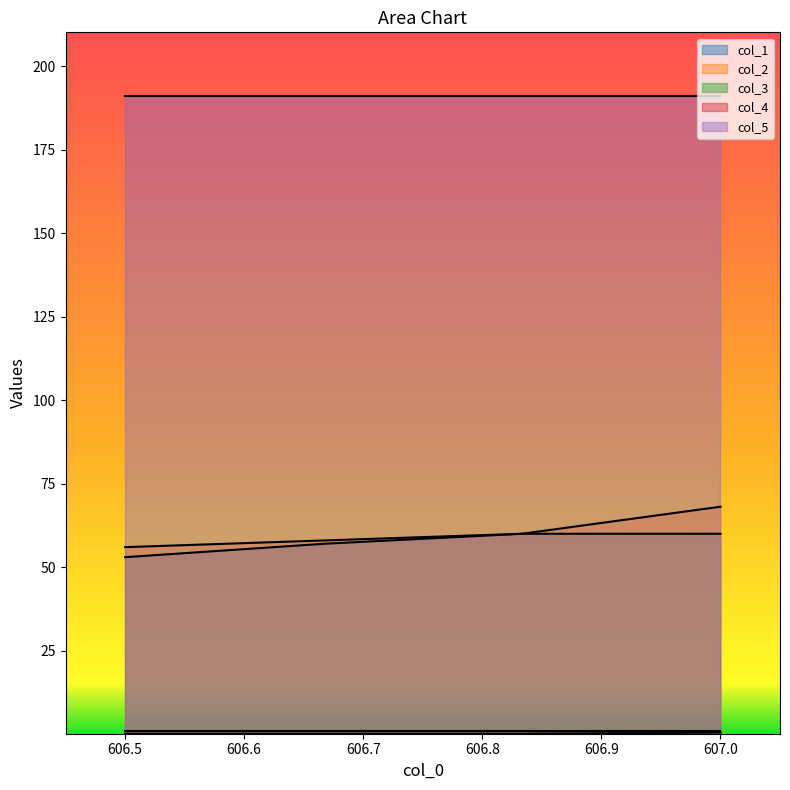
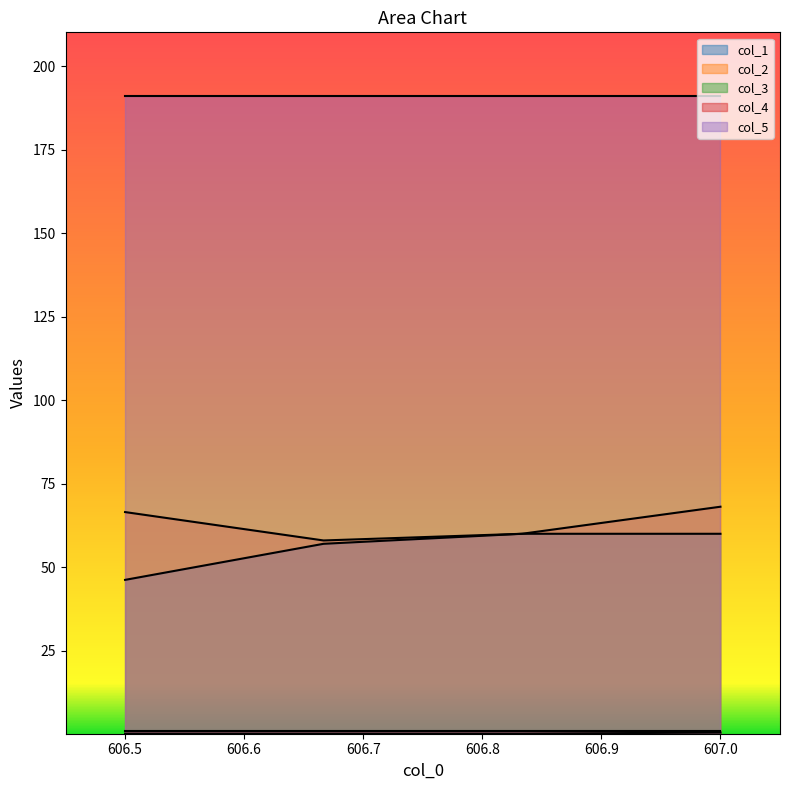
  {
    "col_1": {
-     "606.5": 53,
+     "606.5": 46,
      "607.0": 60
    },
    "col_2": {
-     "606.5": 56,
+     "606.5": 67,
      "607.0": 68
    },
    "col_3": {
      "606.5": 0
    },
    "col_4": {
      "606.5": 1
    },
    "col_5": {
      "606.5": 191
    }
  }
